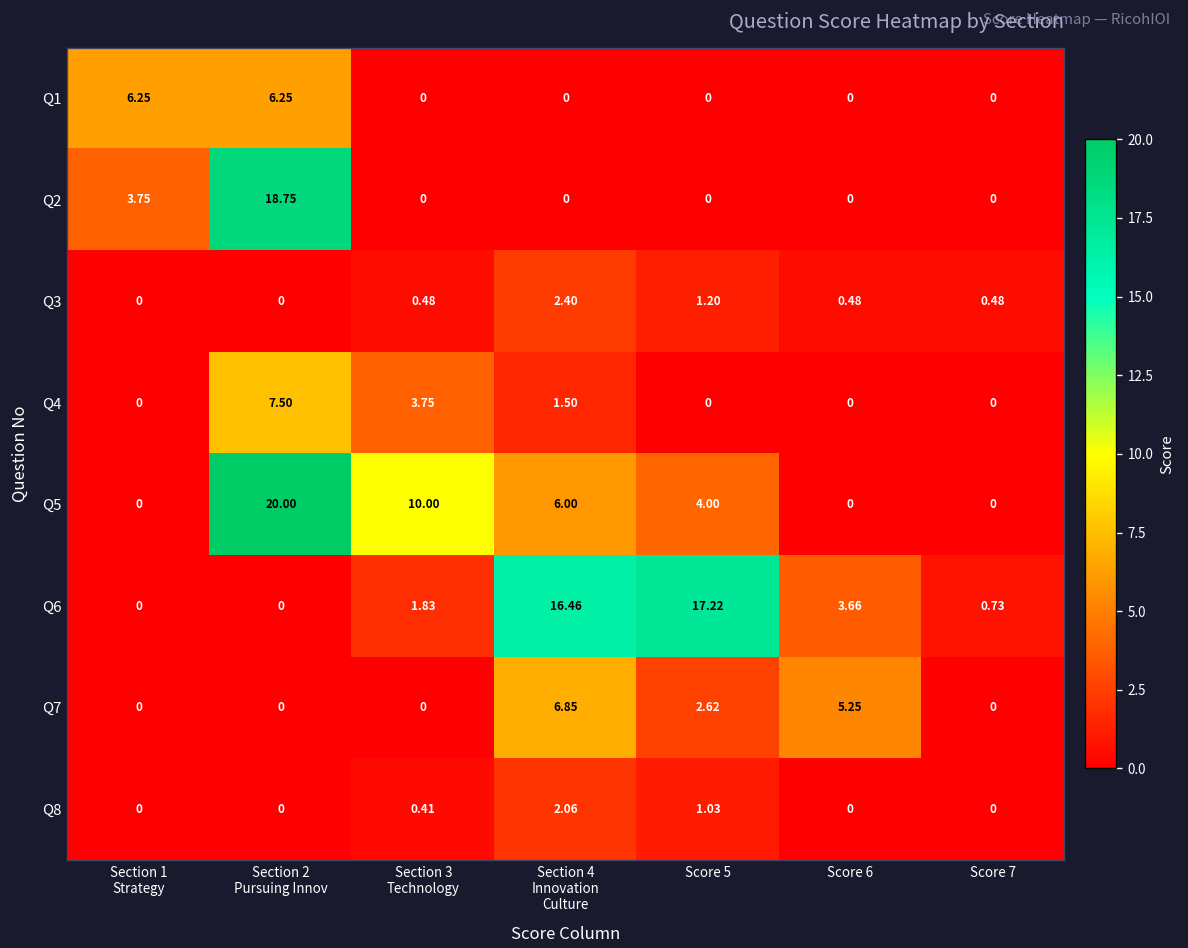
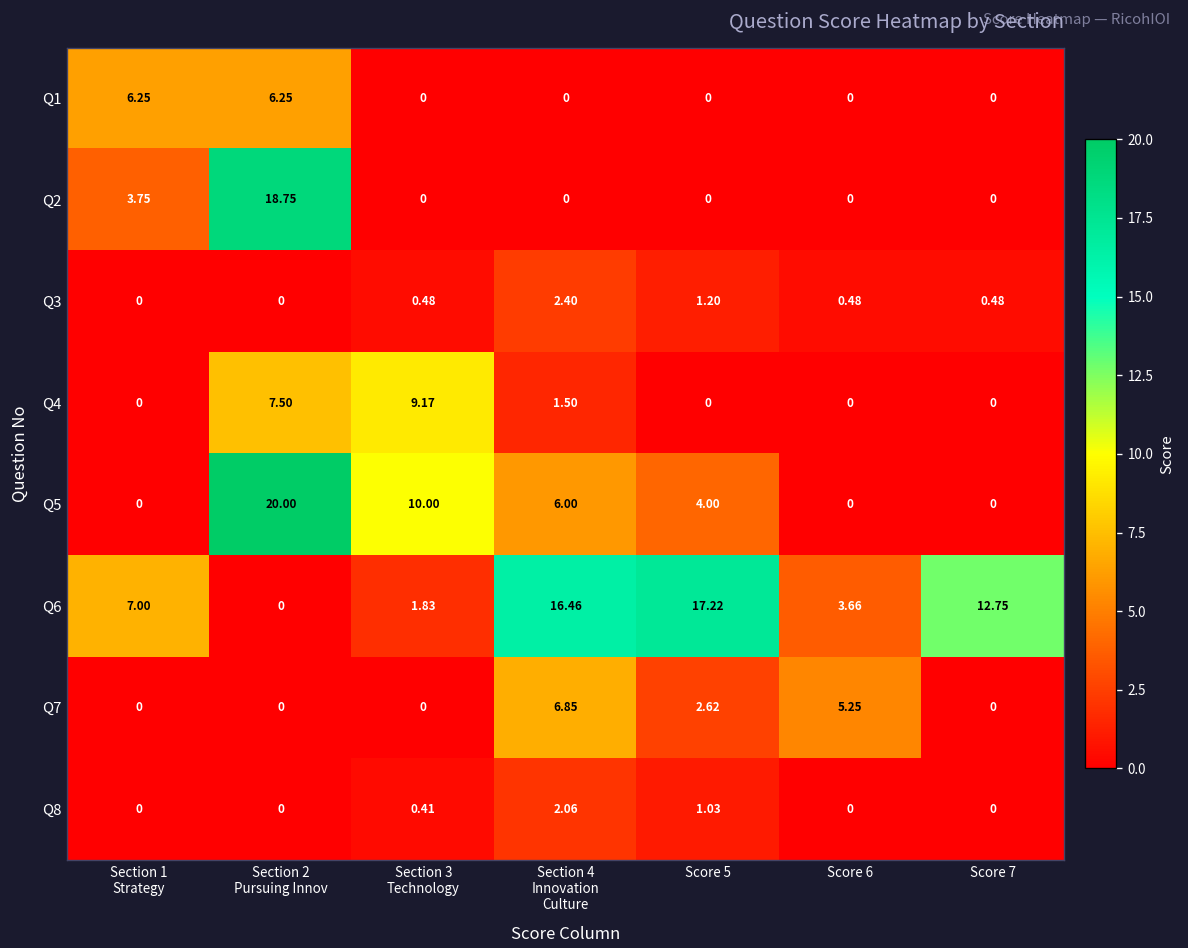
  {
    "Q1": {
      "Section 1 Strategy": 6.25,
      "Section 2 Pursuing Innov": 6.25,
      "Section 3 Technology": 0,
      "Section 4 Innovation Culture": 0,
      "Score 5": 0,
      "Score 6": 0,
      "Score 7": 0
    },
    "Q2": {
      "Section 1 Strategy": 3.75,
      "Section 2 Pursuing Innov": 18.75,
      "Section 3 Technology": 0,
      "Section 4 Innovation Culture": 0,
      "Score 5": 0,
      "Score 6": 0,
      "Score 7": 0
    },
    "Q3": {
      "Section 1 Strategy": 0,
      "Section 2 Pursuing Innov": 0,
      "Section 3 Technology": 0.48,
      "Section 4 Innovation Culture": 2.40,
      "Score 5": 1.20,
      "Score 6": 0.48,
      "Score 7": 0.48
    },
    "Q4": {
      "Section 1 Strategy": 0,
      "Section 2 Pursuing Innov": 7.50,
-     "Section 3 Technology": 3.75,
+     "Section 3 Technology": 9.17,
      "Section 4 Innovation Culture": 1.50,
      "Score 5": 0,
      "Score 6": 0,
      "Score 7": 0
    },
    "Q5": {
      "Section 1 Strategy": 0,
      "Section 2 Pursuing Innov": 20.00,
      "Section 3 Technology": 10.00,
      "Section 4 Innovation Culture": 6.00,
      "Score 5": 4.00,
      "Score 6": 0,
      "Score 7": 0
    },
    "Q6": {
-     "Section 1 Strategy": 0,
+     "Section 1 Strategy": 7.00,
      "Section 2 Pursuing Innov": 0,
      "Section 3 Technology": 1.83,
      "Section 4 Innovation Culture": 16.46,
      "Score 5": 17.22,
      "Score 6": 3.66,
-     "Score 7": 0.73
+     "Score 7": 12.75
    },
    "Q7": {
      "Section 1 Strategy": 0,
      "Section 2 Pursuing Innov": 0,
      "Section 3 Technology": 0,
      "Section 4 Innovation Culture": 6.85,
      "Score 5": 2.62,
      "Score 6": 5.25,
      "Score 7": 0
    },
    "Q8": {
      "Section 1 Strategy": 0,
      "Section 2 Pursuing Innov": 0,
      "Section 3 Technology": 0.41,
      "Section 4 Innovation Culture": 2.06,
      "Score 5": 1.03,
      "Score 6": 0,
      "Score 7": 0
    }
  }
